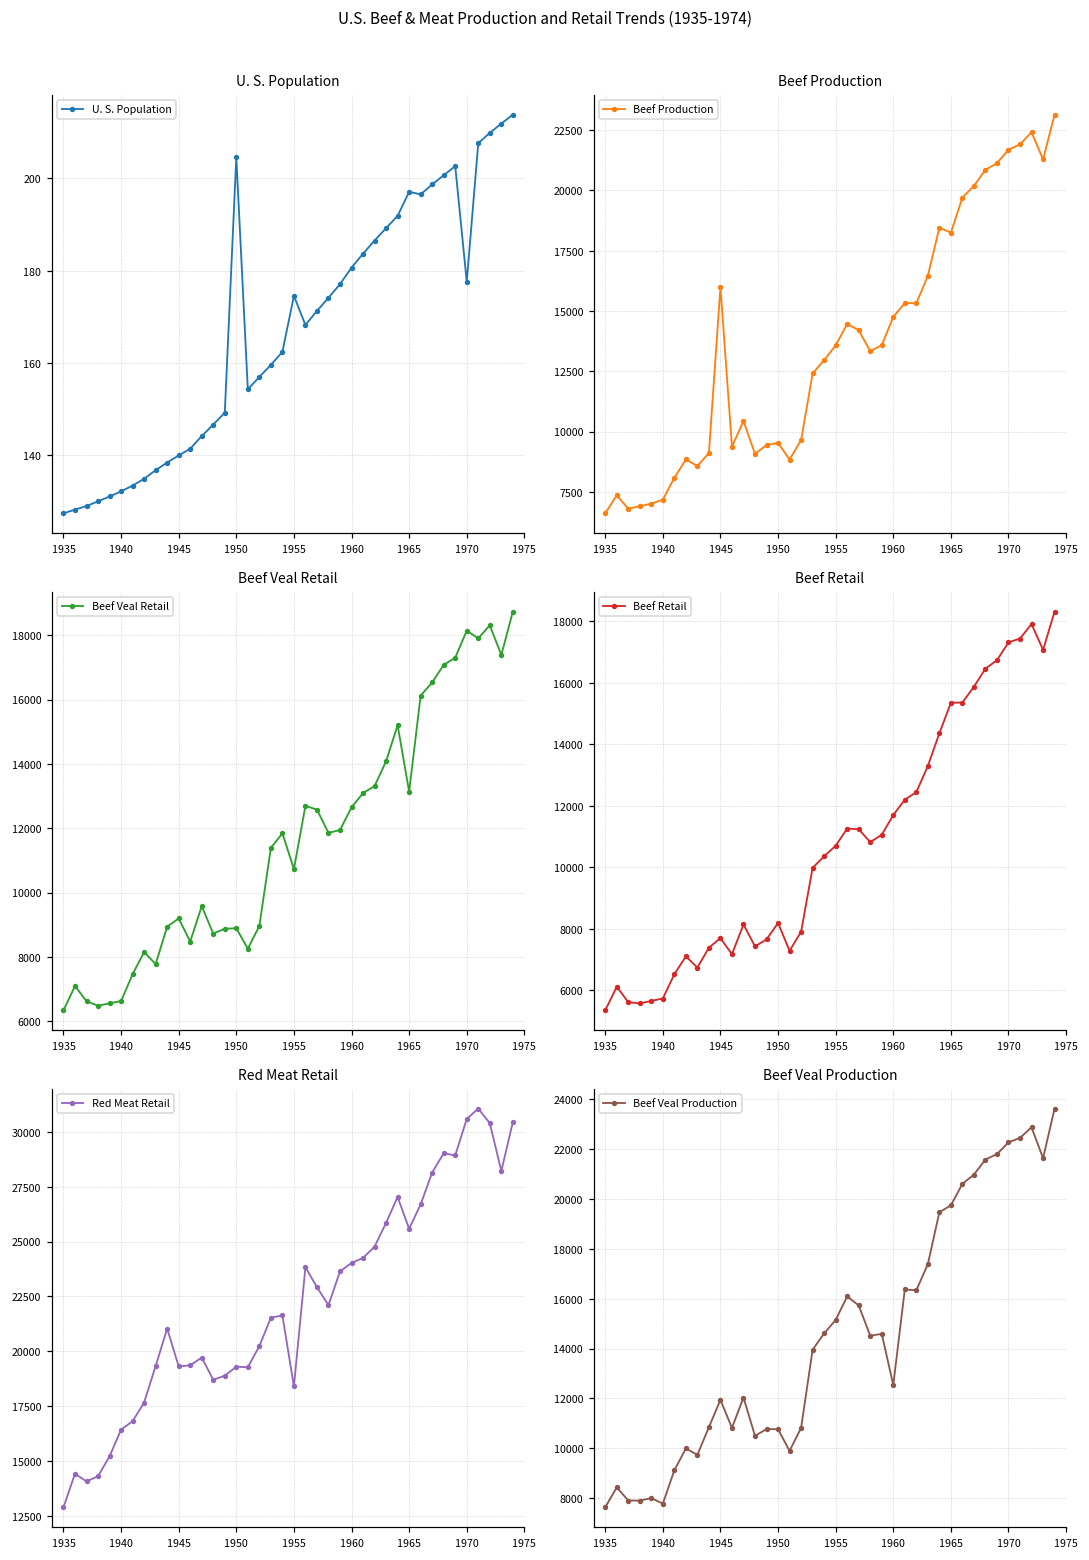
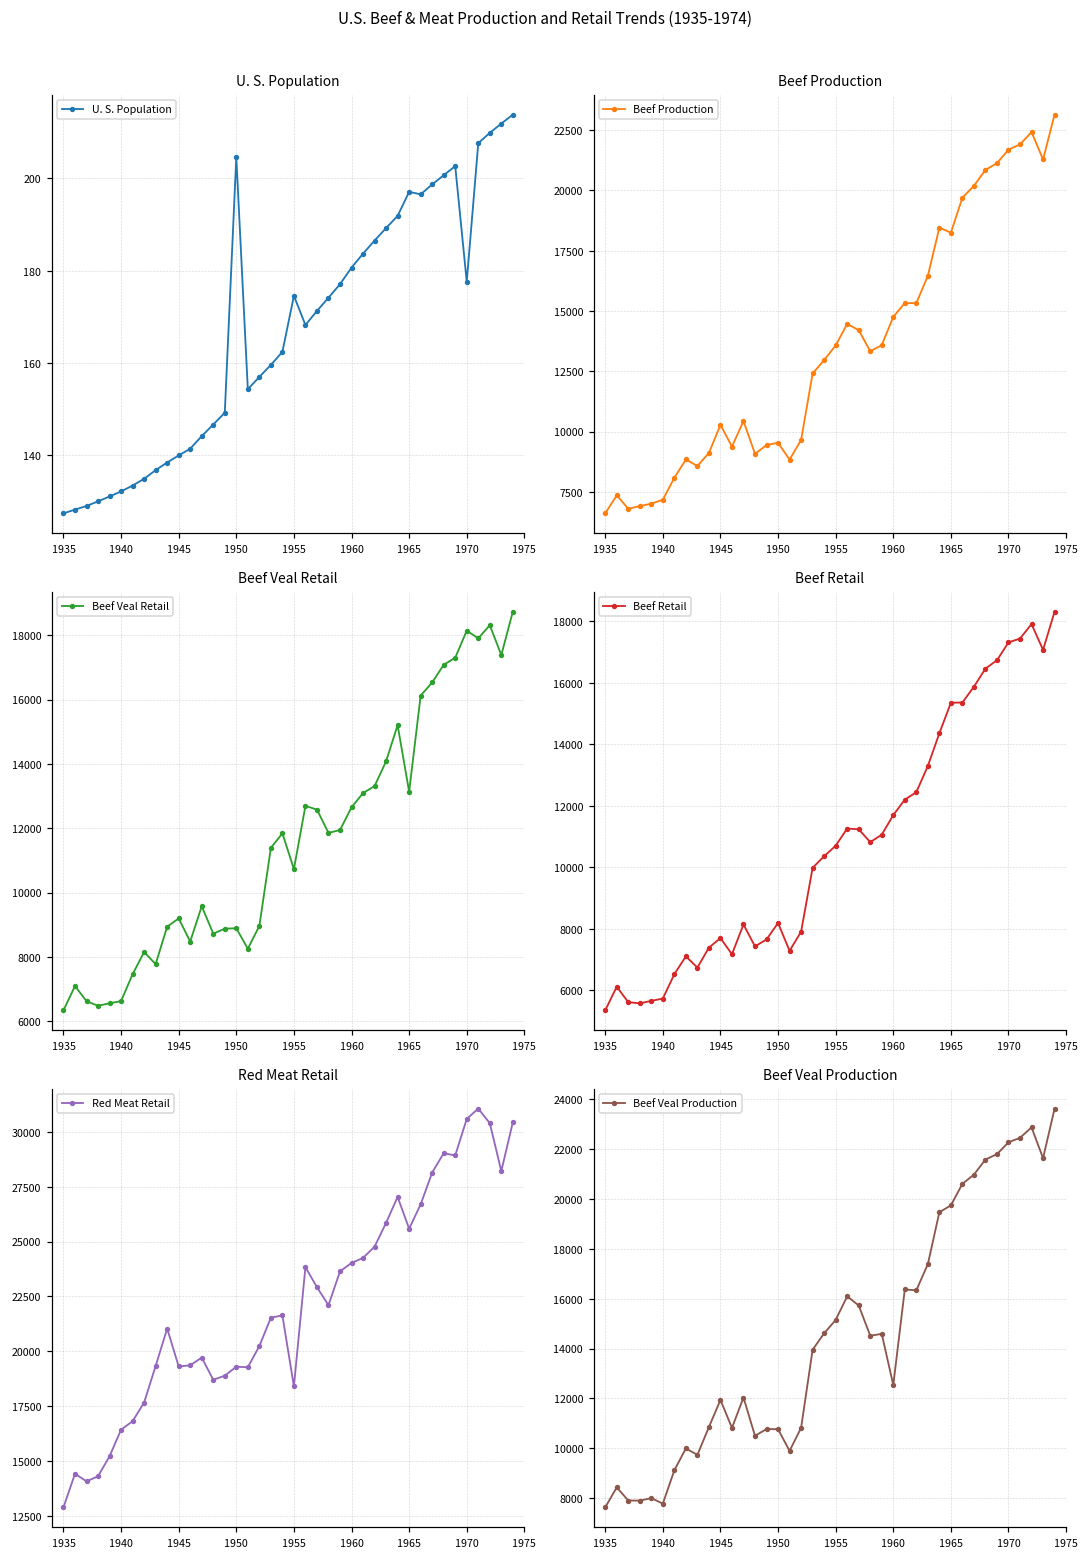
  {
    "U. S. Population": {
      "1935": 127,
      "1940": 132,
      "1945": 140,
      "1950": 205,
      "1955": 175,
      "1960": 181,
      "1965": 197,
      "1970": 178
    },
    "Beef Production": {
      "1935": 6600,
      "1940": 7200,
-     "1945": 16000,
+     "1945": 10300,
      "1950": 9500,
      "1955": 13600,
      "1960": 14800,
      "1965": 18200,
      "1970": 21700
    },
    "Beef Veal Retail": {
      "1935": 6300,
      "1940": 6600,
      "1945": 9200,
      "1950": 8900,
      "1955": 10700,
      "1960": 12600,
      "1965": 13100,
      "1970": 18100
    },
    "Beef Retail": {
      "1935": 5300,
      "1940": 5700,
      "1945": 7700,
      "1950": 8200,
      "1955": 10700,
      "1960": 11700,
      "1965": 15300,
      "1970": 17300
    },
    "Red Meat Retail": {
      "1935": 12900,
      "1940": 16400,
      "1945": 19300,
      "1950": 19300,
      "1955": 18400,
      "1960": 24000,
      "1965": 25600,
      "1970": 30600
    },
    "Beef Veal Production": {
      "1935": 7600,
      "1940": 7800,
      "1945": 11900,
      "1950": 10800,
      "1955": 15100,
      "1960": 12500,
      "1965": 19700,
      "1970": 22300
    }
  }
